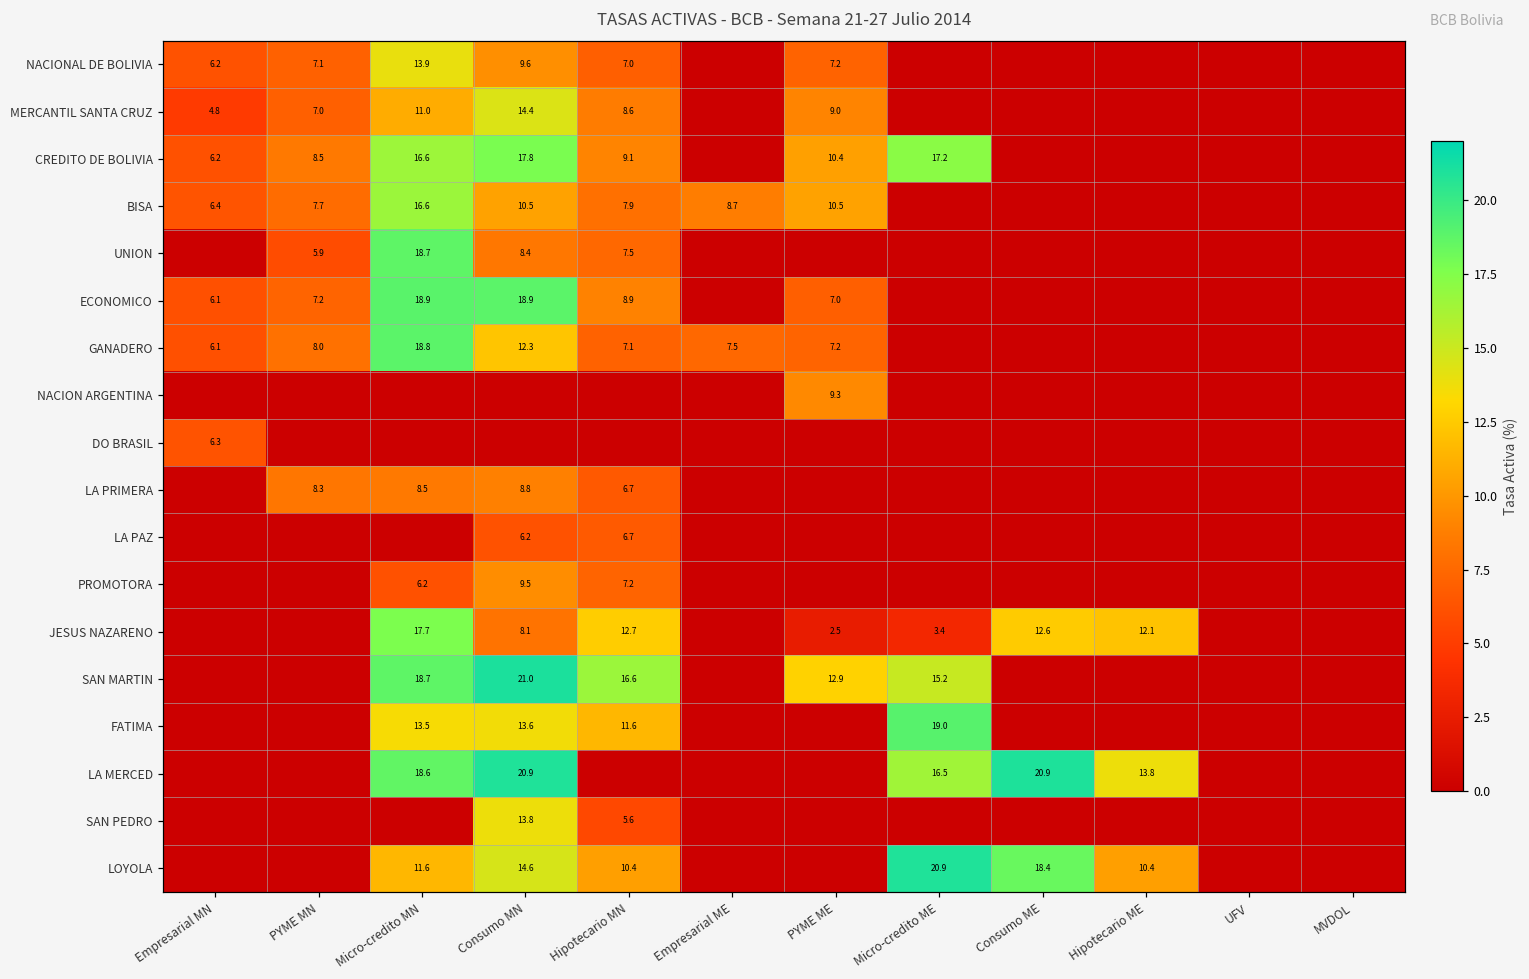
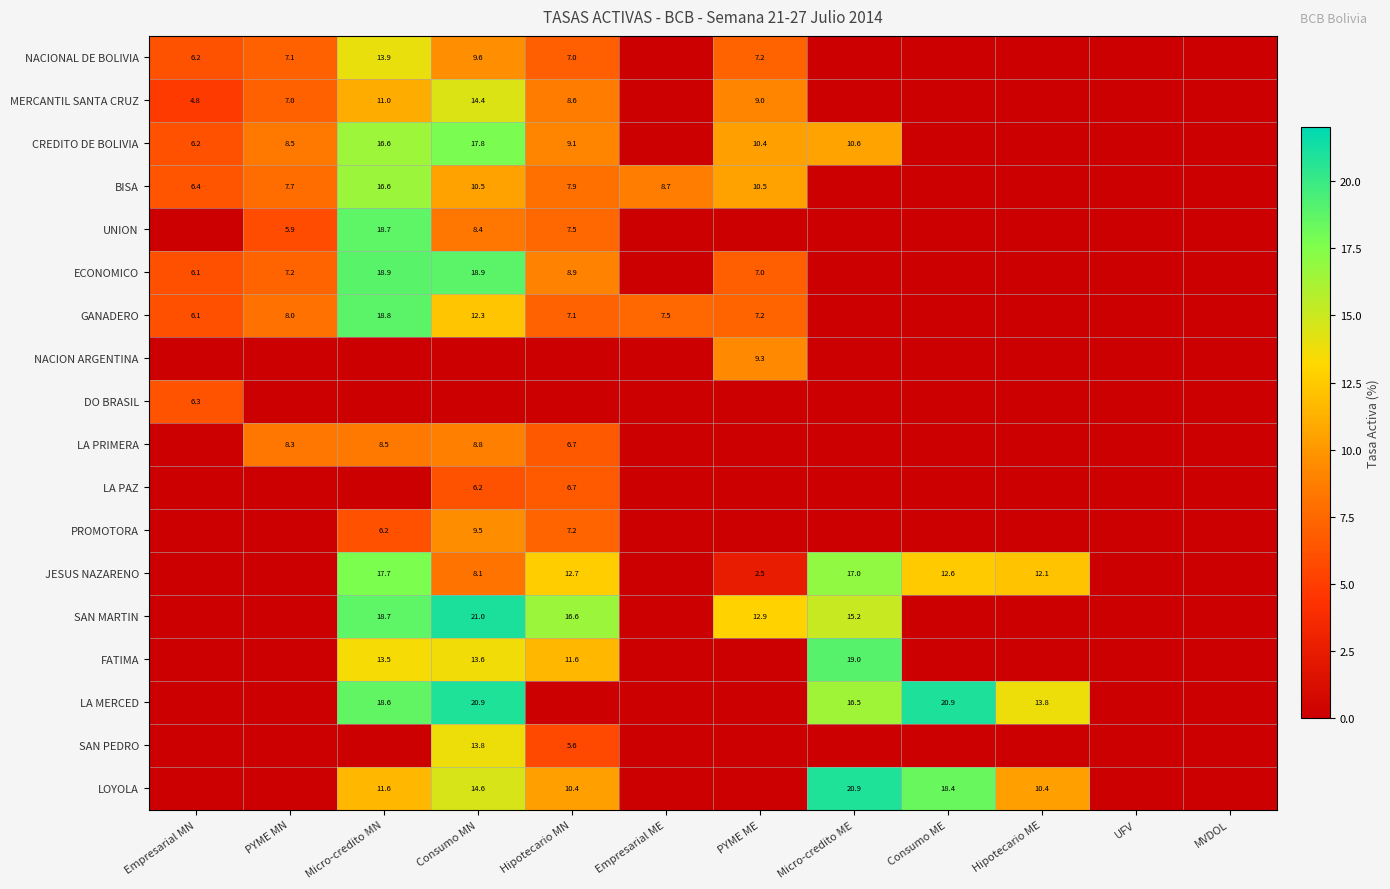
  {
    "NACIONAL DE BOLIVIA": {
      "Empresarial MN": 6.2,
      "PYME MN": 7.1,
      "Micro-credito MN": 13.9,
      "Consumo MN": 9.6,
      "Hipotecario MN": 7.0,
      "PYME ME": 7.2
    },
    "MERCANTIL SANTA CRUZ": {
      "Empresarial MN": 4.8,
      "PYME MN": 7.0,
      "Micro-credito MN": 11.0,
      "Consumo MN": 14.4,
      "Hipotecario MN": 8.6,
      "PYME ME": 9.0
    },
    "CREDITO DE BOLIVIA": {
      "Empresarial MN": 6.2,
      "PYME MN": 8.5,
      "Micro-credito MN": 16.6,
      "Consumo MN": 17.8,
      "Hipotecario MN": 9.1,
      "PYME ME": 10.4,
-     "Micro-credito ME": 17.2
+     "Micro-credito ME": 10.6
    },
    "BISA": {
      "Empresarial MN": 6.4,
      "PYME MN": 7.7,
      "Micro-credito MN": 16.6,
      "Consumo MN": 10.5,
      "Hipotecario MN": 7.9,
      "Empresarial ME": 8.7,
      "PYME ME": 10.5
    },
    "UNION": {
      "PYME MN": 5.9,
      "Micro-credito MN": 18.7,
      "Consumo MN": 8.4,
      "Hipotecario MN": 7.5
    },
    "ECONOMICO": {
      "Empresarial MN": 6.1,
      "PYME MN": 7.2,
      "Micro-credito MN": 18.9,
      "Consumo MN": 18.9,
      "Hipotecario MN": 8.9,
      "PYME ME": 7.0
    },
    "GANADERO": {
      "Empresarial MN": 6.1,
      "PYME MN": 8.0,
      "Micro-credito MN": 18.8,
      "Consumo MN": 12.3,
      "Hipotecario MN": 7.1,
      "Empresarial ME": 7.5,
      "PYME ME": 7.2
    },
    "NACION ARGENTINA": {
      "PYME ME": 9.3
    },
    "DO BRASIL": {
      "Empresarial MN": 6.3
    },
    "LA PRIMERA": {
      "PYME MN": 8.3,
      "Micro-credito MN": 8.5,
      "Consumo MN": 8.8,
      "Hipotecario MN": 6.7
    },
    "LA PAZ": {
      "Consumo MN": 6.2,
      "Hipotecario MN": 6.7
    },
    "PROMOTORA": {
      "Micro-credito MN": 6.2,
      "Consumo MN": 9.5,
      "Hipotecario MN": 7.2
    },
    "JESUS NAZARENO": {
      "Micro-credito MN": 17.7,
      "Consumo MN": 8.1,
      "Hipotecario MN": 12.7,
      "PYME ME": 2.5,
-     "Micro-credito ME": 3.4,
+     "Micro-credito ME": 17.0,
      "Consumo ME": 12.6,
      "Hipotecario ME": 12.1
    },
    "SAN MARTIN": {
      "Micro-credito MN": 18.7,
      "Consumo MN": 21.0,
      "Hipotecario MN": 16.6,
      "PYME ME": 12.9,
      "Micro-credito ME": 15.2
    },
    "FATIMA": {
      "Micro-credito MN": 13.5,
      "Consumo MN": 13.6,
      "Hipotecario MN": 11.6,
      "Micro-credito ME": 19.0
    },
    "LA MERCED": {
      "Micro-credito MN": 18.6,
      "Consumo MN": 20.9,
      "Micro-credito ME": 16.5,
      "Consumo ME": 20.9,
      "Hipotecario ME": 13.8
    },
    "SAN PEDRO": {
      "Consumo MN": 13.8,
      "Hipotecario MN": 5.6
    },
    "LOYOLA": {
      "Micro-credito MN": 11.6,
      "Consumo MN": 14.6,
      "Hipotecario MN": 10.4,
      "Micro-credito ME": 20.9,
      "Consumo ME": 18.4,
      "Hipotecario ME": 10.4
    }
  }
